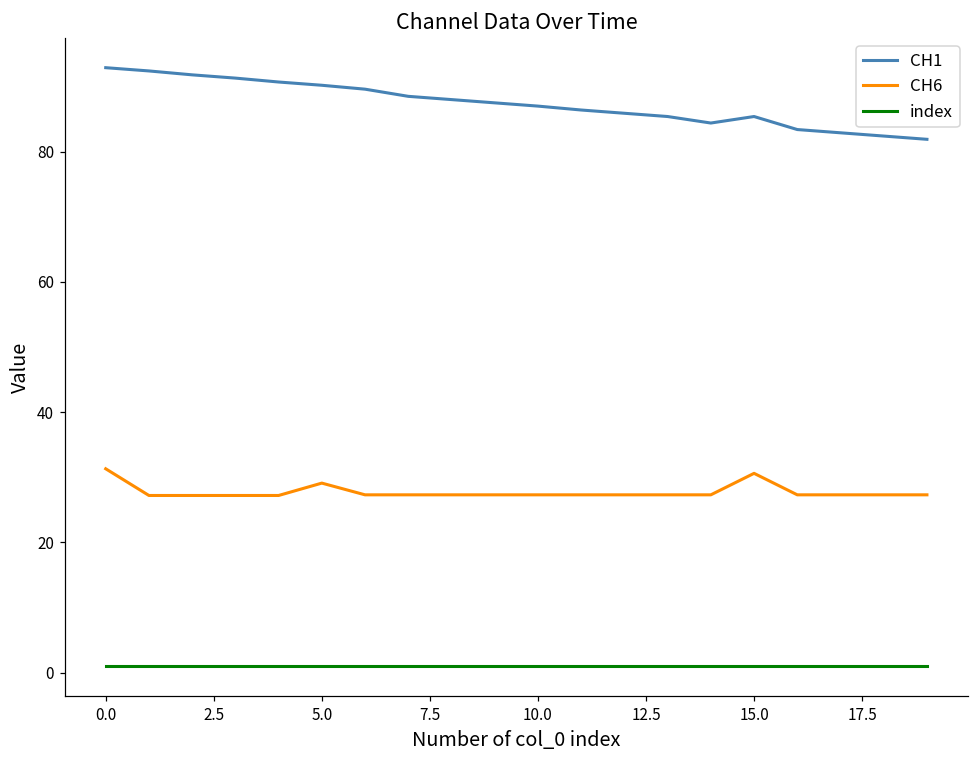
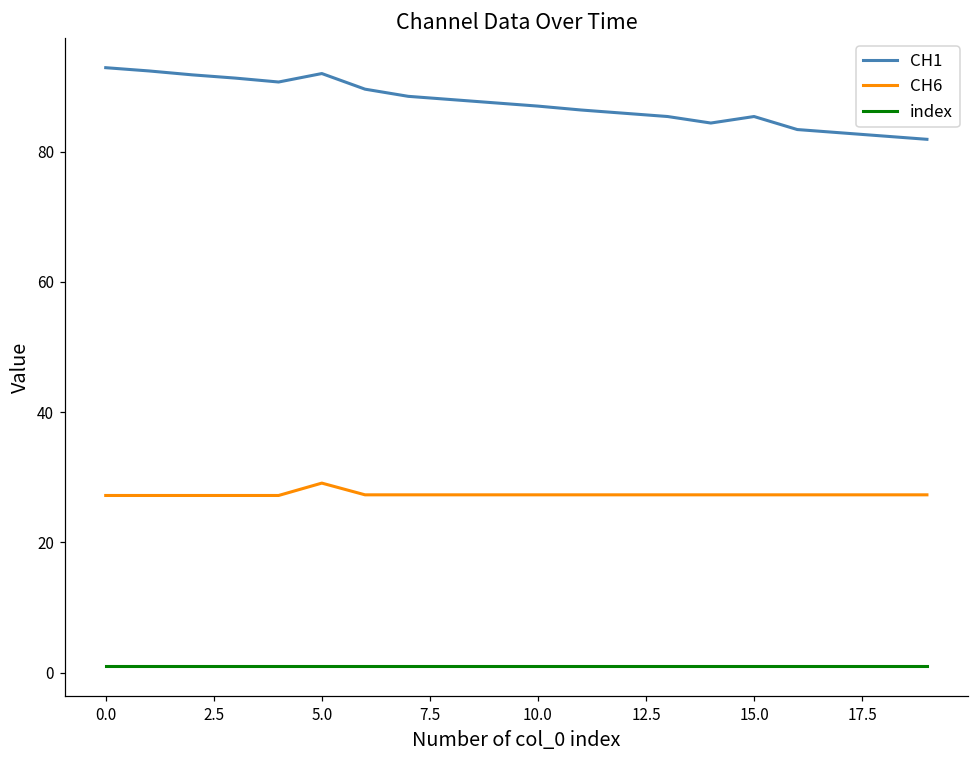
  {
    "CH1": {
      "0.0": 93,
-     "5.0": 90,
+     "5.0": 92,
      "10.0": 87,
      "15.0": 85
    },
    "CH6": {
-     "0.0": 31,
+     "0.0": 27,
      "5.0": 29,
      "10.0": 27,
-     "15.0": 31
+     "15.0": 27
    },
    "index": {
      "0.0": 1,
      "5.0": 1,
      "10.0": 1,
      "15.0": 1
    }
  }
